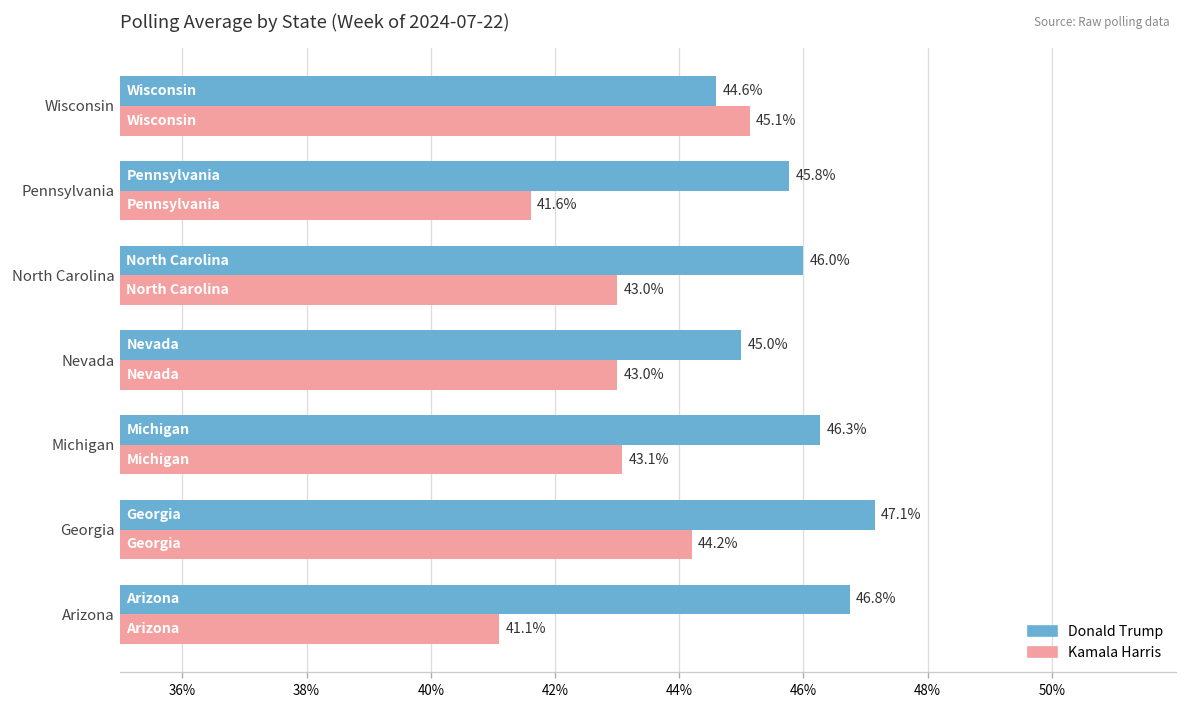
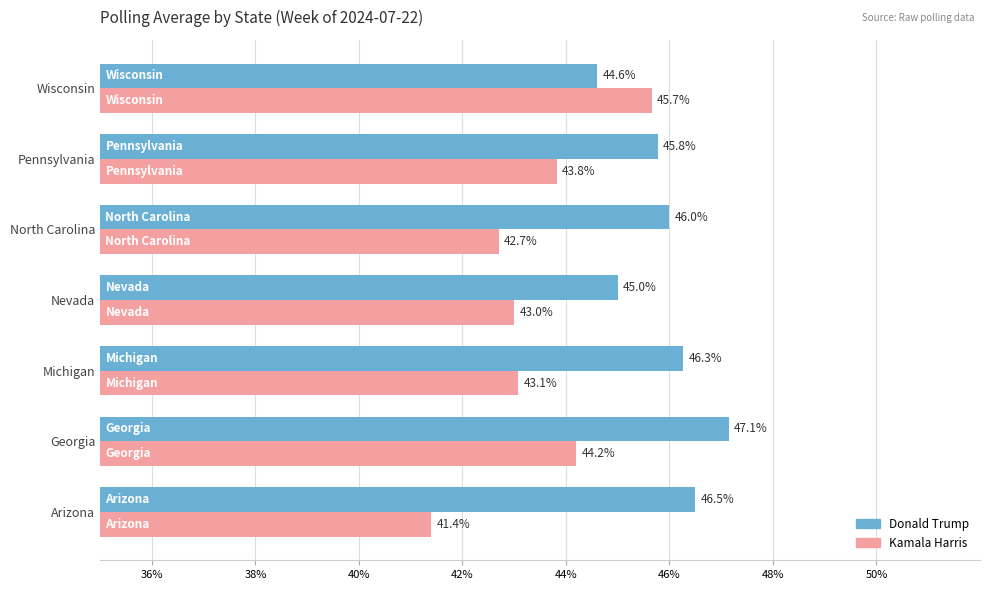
  {
    "Donald Trump": {
      "Wisconsin": "44.6%",
      "Pennsylvania": "45.8%",
      "North Carolina": "46.0%",
      "Nevada": "45.0%",
      "Michigan": "46.3%",
      "Georgia": "47.1%",
-     "Arizona": "46.8%"
+     "Arizona": "46.5%"
    },
    "Kamala Harris": {
-     "Wisconsin": "45.1%",
-     "Pennsylvania": "41.6%",
-     "North Carolina": "43.0%",
+     "Wisconsin": "45.7%",
+     "Pennsylvania": "43.8%",
+     "North Carolina": "42.7%",
      "Nevada": "43.0%",
      "Michigan": "43.1%",
      "Georgia": "44.2%",
-     "Arizona": "41.1%"
+     "Arizona": "41.4%"
    }
  }
